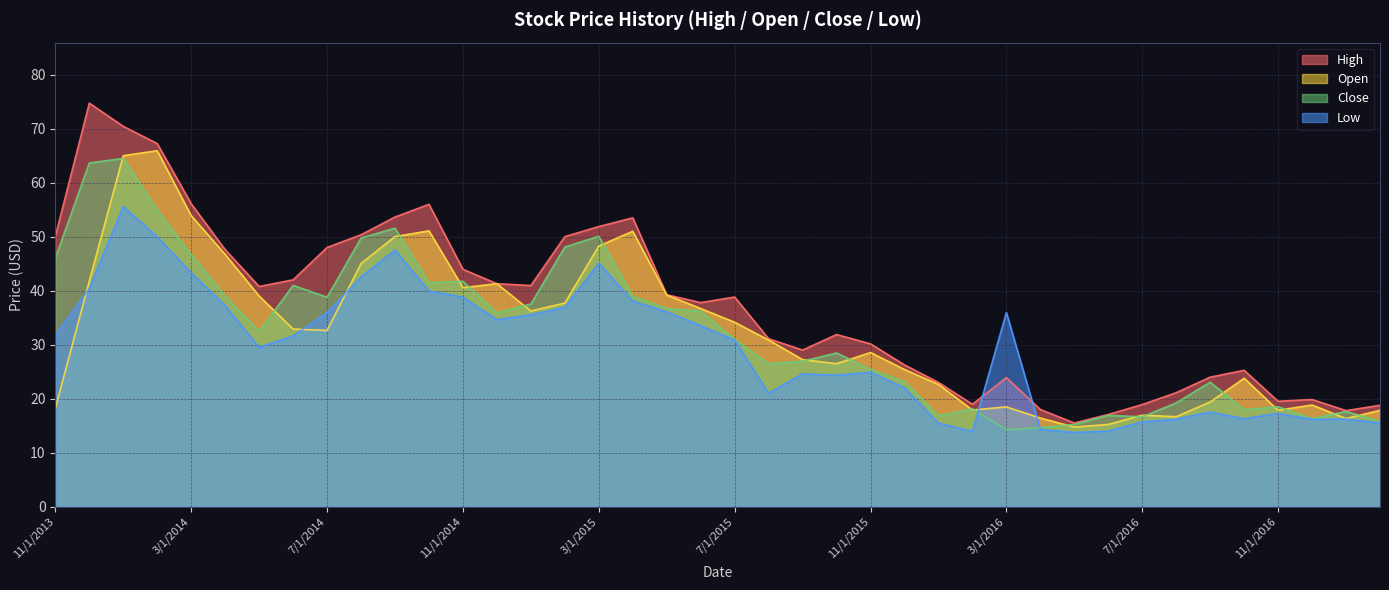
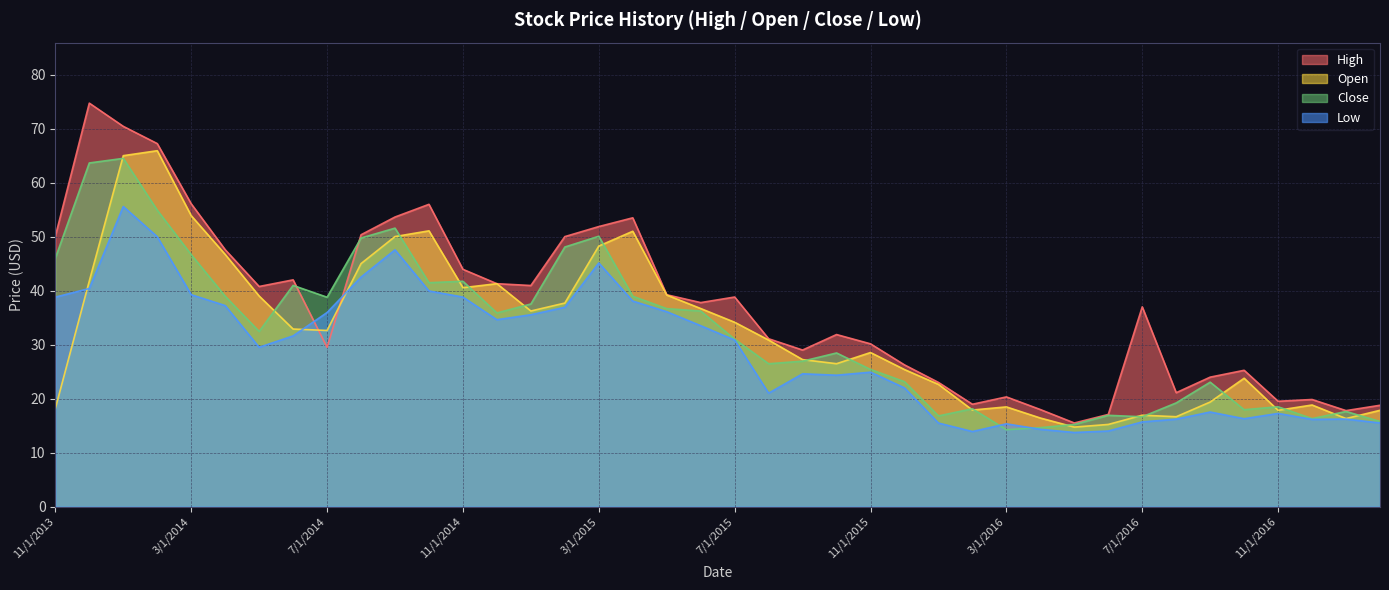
  {
    "High": {
      "11/1/2013": 50,
      "3/1/2014": 56,
-     "7/1/2014": 48,
+     "7/1/2014": 30,
      "11/1/2014": 44,
      "3/1/2015": 52,
      "7/1/2015": 39,
      "11/1/2015": 30,
-     "3/1/2016": 24,
-     "7/1/2016": 19,
+     "3/1/2016": 20,
+     "7/1/2016": 37,
      "11/1/2016": 20
    },
    "Open": {
      "11/1/2013": 18,
      "3/1/2014": 54,
      "7/1/2014": 33,
      "11/1/2014": 41,
      "3/1/2015": 48,
      "7/1/2015": 34,
      "11/1/2015": 29,
      "3/1/2016": 18,
      "11/1/2016": 18
    },
    "Close": {
      "11/1/2013": 46,
      "3/1/2014": 47,
      "7/1/2014": 39,
      "11/1/2014": 42,
      "3/1/2015": 50,
      "11/1/2015": 25,
      "3/1/2016": 14,
      "11/1/2016": 18
    },
    "Low": {
-     "11/1/2013": 32,
-     "3/1/2014": 43,
+     "11/1/2013": 39,
+     "3/1/2014": 39,
      "7/1/2014": 36,
      "11/1/2014": 39,
      "3/1/2015": 45,
      "11/1/2015": 25,
-     "3/1/2016": 36,
+     "3/1/2016": 15,
      "7/1/2016": 16,
      "11/1/2016": 17
    }
  }
